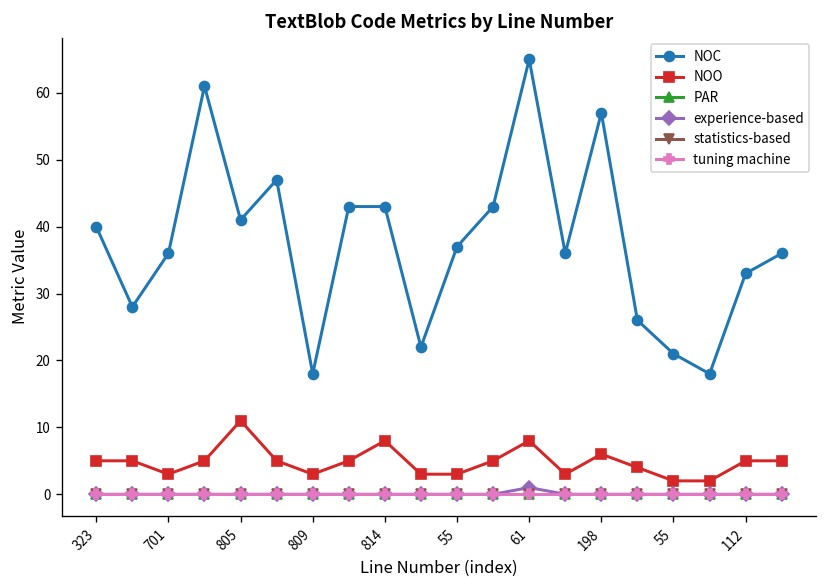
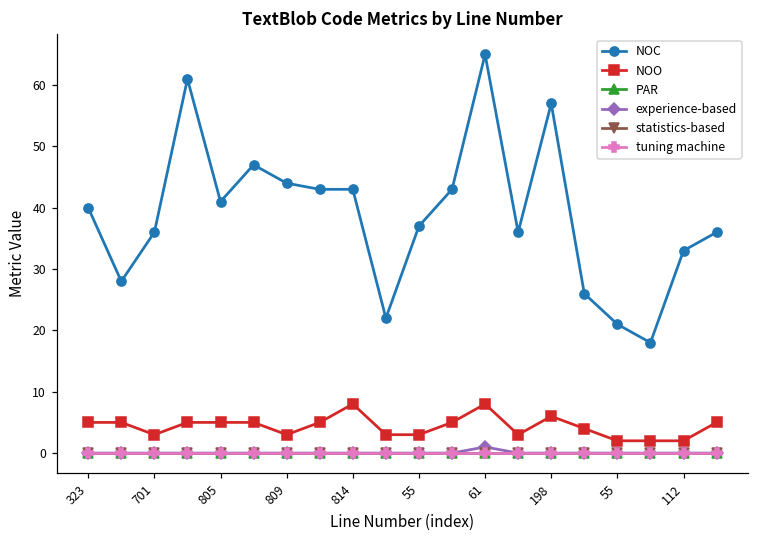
  {
    "NOC": {
      "323": 40,
      "701": 36,
      "805": 41,
-     "809": 18,
+     "809": 44,
      "814": 43,
      "61": 65,
      "198": 57,
      "112": 33
    },
    "NOO": {
      "323": 5,
      "701": 3,
-     "805": 11,
+     "805": 5,
      "809": 3,
      "814": 8,
      "61": 8,
      "198": 6,
-     "112": 5
+     "112": 2
    },
    "tuning machine": {
      "61": 0
    },
    "experience-based": {
      "61": 1
    }
  }
